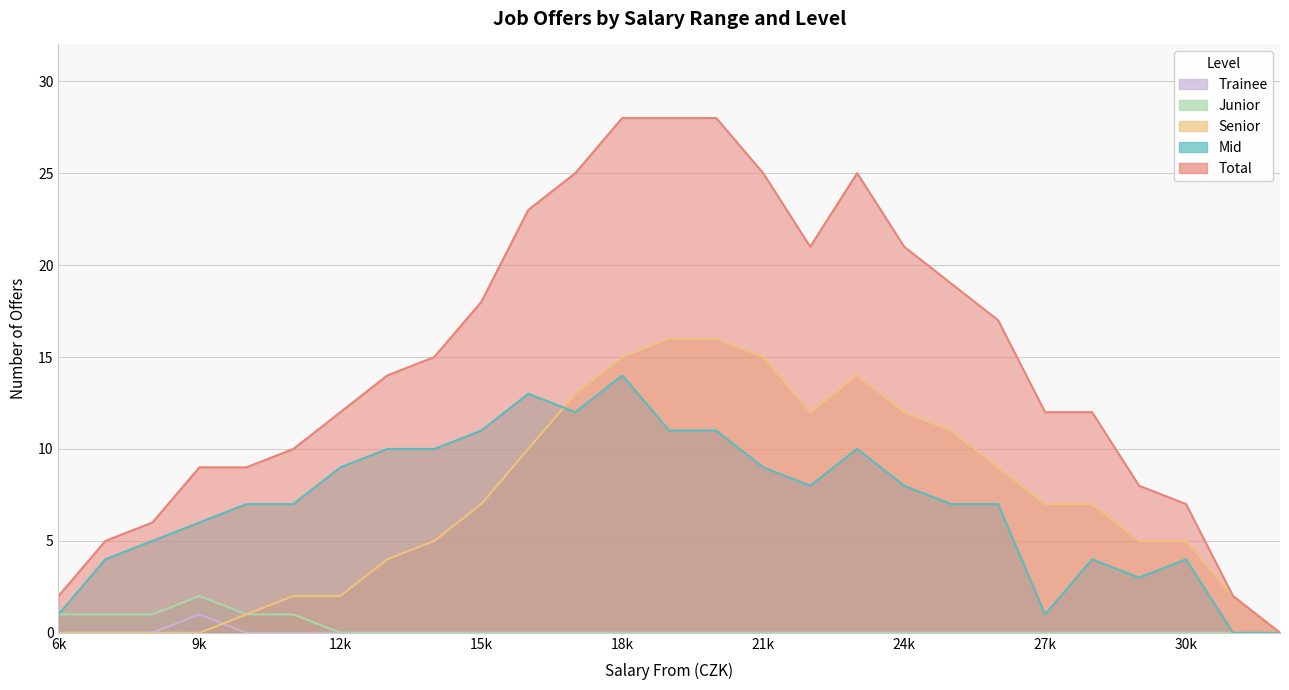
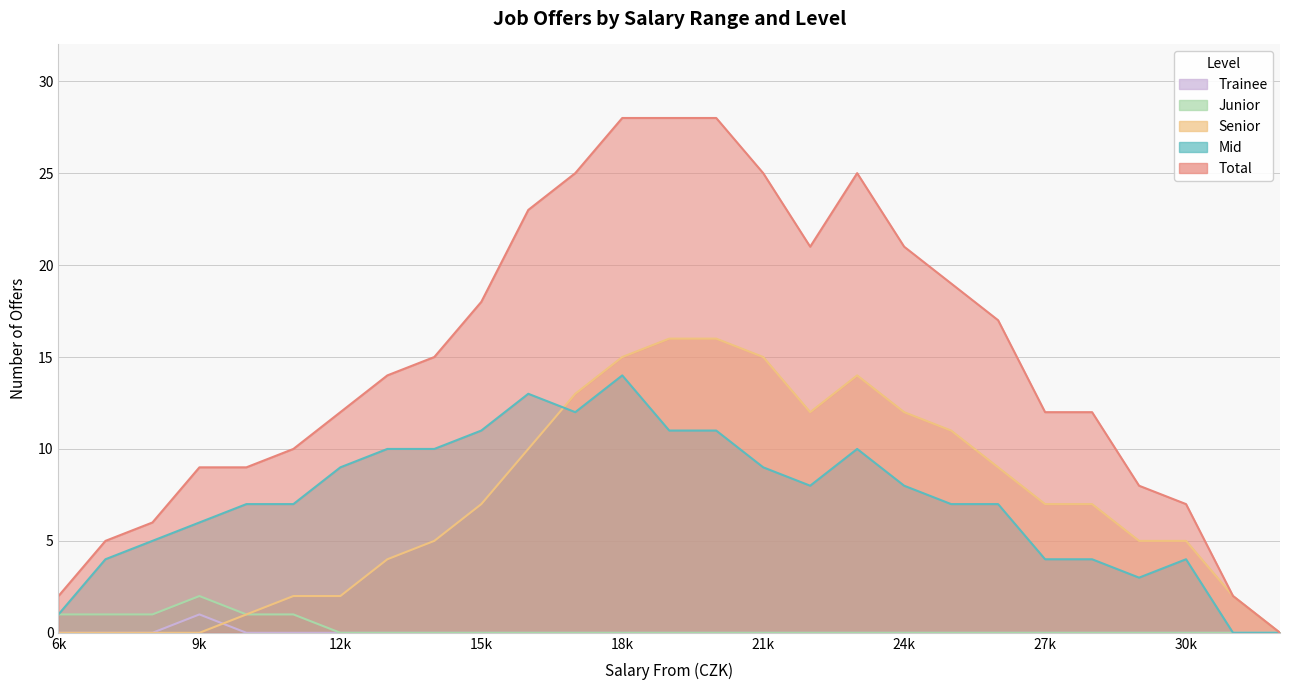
  {
    "Mid": {
      "9k": 6,
      "12k": 9,
      "15k": 11,
      "18k": 14,
      "21k": 9,
      "24k": 8,
-     "27k": 1,
+     "27k": 4,
      "30k": 4
    }
  }
